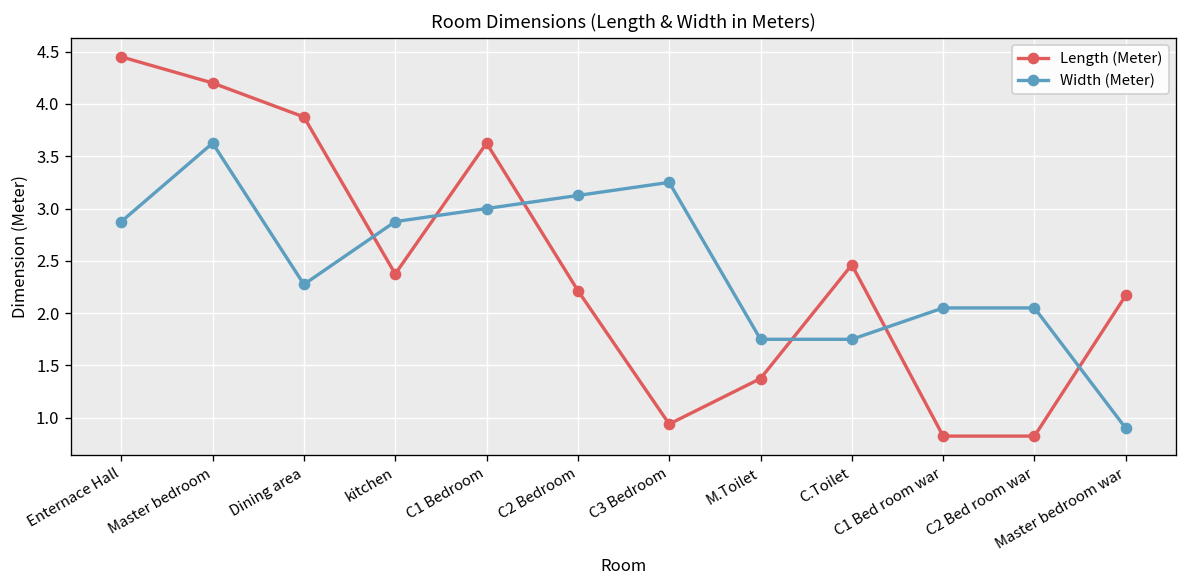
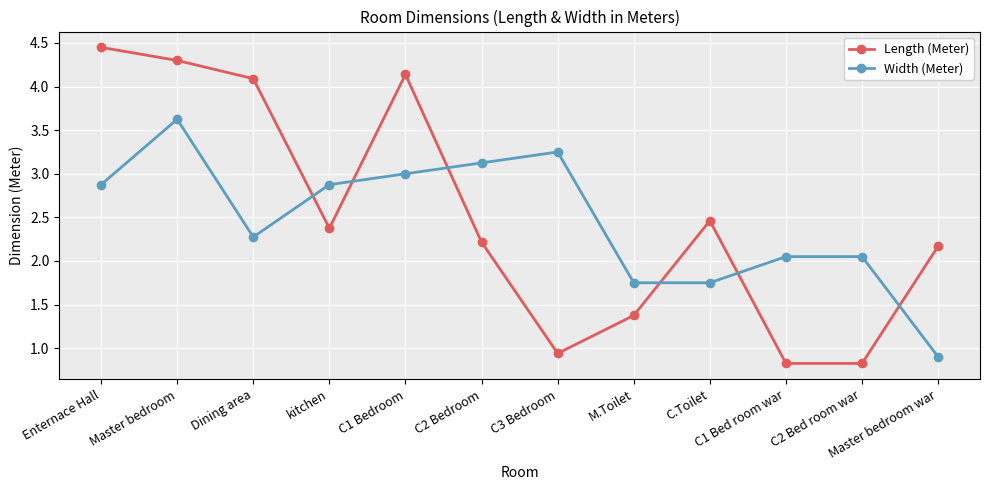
  {
    "Length (Meter)": {
      "Enternace Hall": 4.5,
-     "Master bedroom": 4.2,
-     "Dining area": 3.9,
+     "Master bedroom": 4.3,
+     "Dining area": 4.1,
      "kitchen": 2.4,
-     "C1 Bedroom": 3.6,
+     "C1 Bedroom": 4.1,
      "C2 Bedroom": 2.2,
      "C3 Bedroom": 0.9,
      "M.Toilet": 1.4,
      "C.Toilet": 2.5,
      "C1 Bed room war": 0.8,
      "C2 Bed room war": 0.8,
      "Master bedroom war": 2.2
    },
    "Width (Meter)": {
      "Enternace Hall": 2.9,
      "Master bedroom": 3.6,
      "Dining area": 2.3,
      "kitchen": 2.9,
      "C1 Bedroom": 3.0,
      "C2 Bedroom": 3.1,
      "C3 Bedroom": 3.3,
      "M.Toilet": 1.8,
      "C.Toilet": 1.8,
      "C1 Bed room war": 2.1,
      "C2 Bed room war": 2.1,
      "Master bedroom war": 0.9
    }
  }
